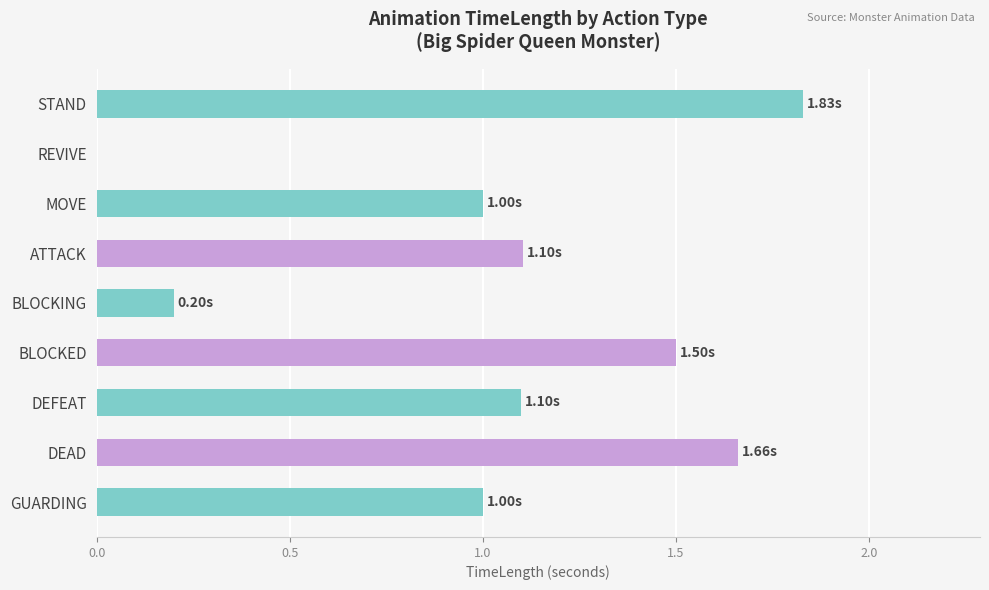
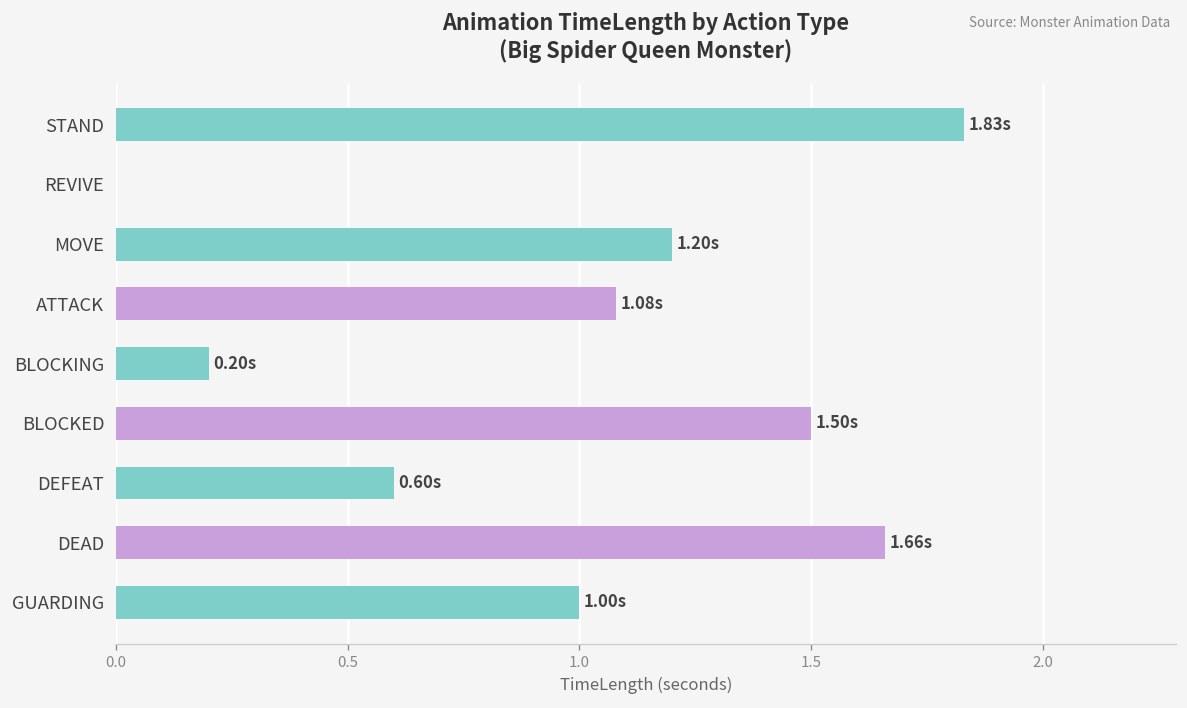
  {
    "STAND": "1.83s",
-   "MOVE": "1.00s",
-   "ATTACK": "1.10s",
+   "MOVE": "1.20s",
+   "ATTACK": "1.08s",
    "BLOCKING": "0.20s",
    "BLOCKED": "1.50s",
-   "DEFEAT": "1.10s",
+   "DEFEAT": "0.60s",
    "DEAD": "1.66s",
    "GUARDING": "1.00s"
  }
